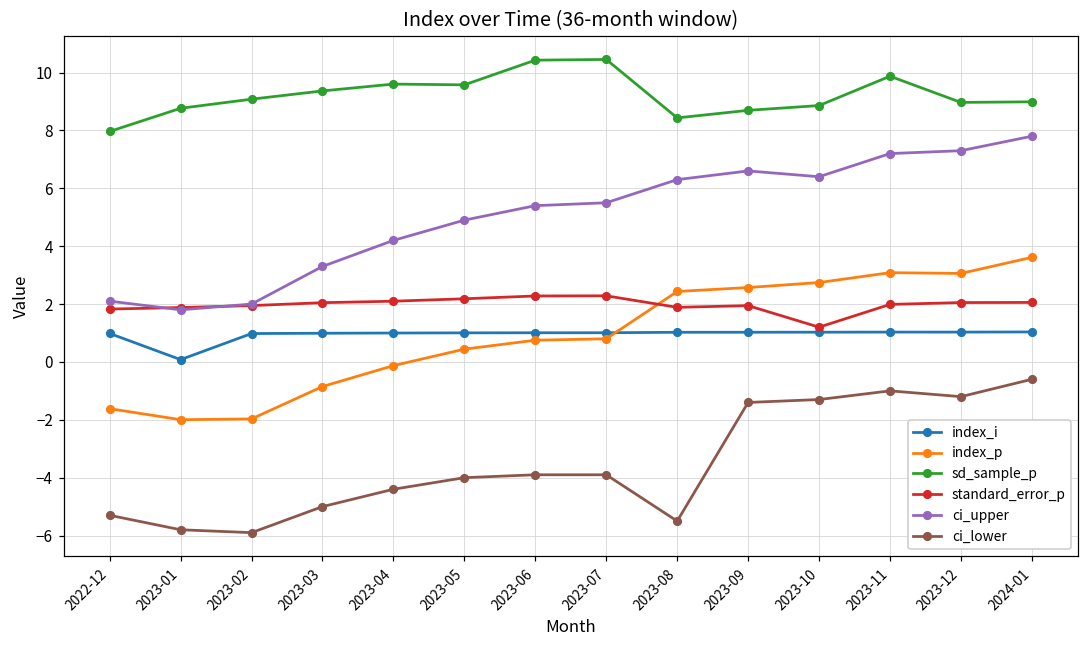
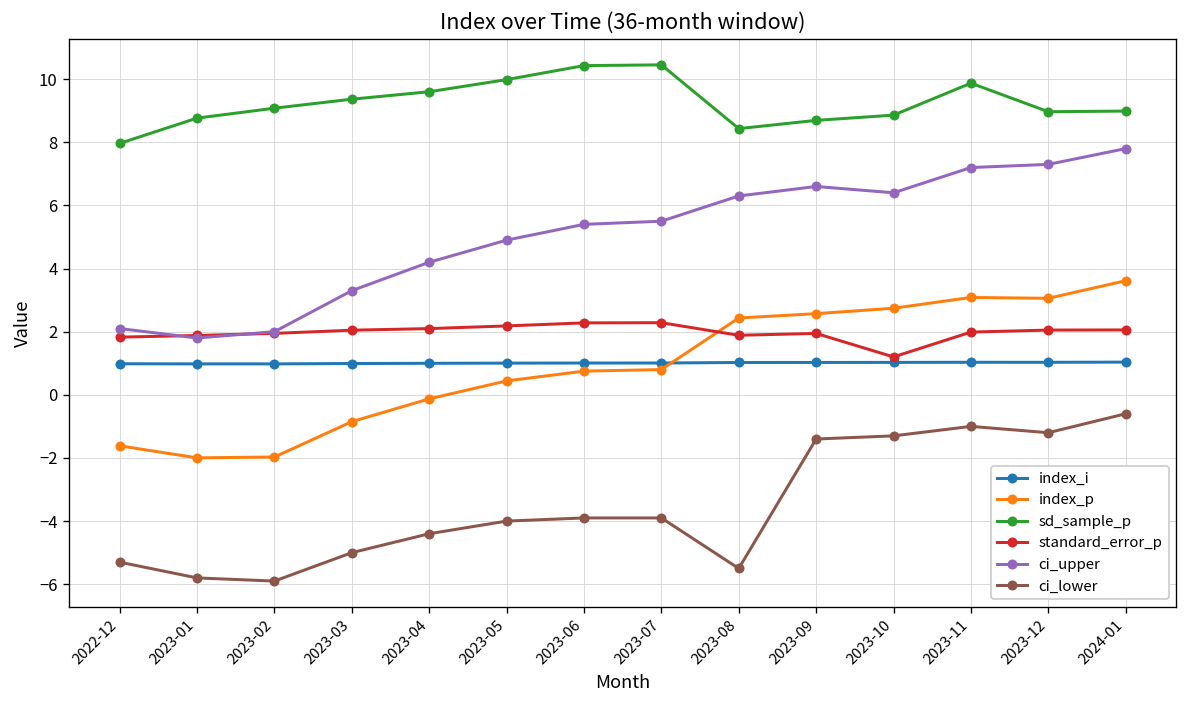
  {
    "index_i": {
      "2022-12": 1.0,
-     "2023-01": 0.1,
+     "2023-01": 1.0,
      "2023-02": 1.0,
      "2023-03": 1.0,
      "2023-04": 1.0,
      "2023-05": 1.0,
      "2023-06": 1.0,
      "2023-07": 1.0,
      "2023-08": 1.0,
      "2023-09": 1.0,
      "2023-10": 1.0,
      "2023-11": 1.0,
      "2023-12": 1.0,
      "2024-01": 1.0
    },
    "index_p": {
      "2022-12": -1.6,
      "2023-01": -2.0,
      "2023-02": -2.0,
      "2023-03": -0.9,
      "2023-04": -0.1,
      "2023-05": 0.4,
      "2023-06": 0.8,
      "2023-07": 0.8,
      "2023-08": 2.4,
      "2023-09": 2.6,
      "2023-10": 2.7,
      "2023-11": 3.1,
      "2023-12": 3.1,
      "2024-01": 3.6
    },
    "sd_sample_p": {
      "2022-12": 8.0,
      "2023-01": 8.8,
      "2023-02": 9.1,
      "2023-03": 9.4,
      "2023-04": 9.6,
-     "2023-05": 9.6,
+     "2023-05": 10.0,
      "2023-06": 10.4,
      "2023-07": 10.5,
      "2023-08": 8.4,
      "2023-09": 8.7,
      "2023-10": 8.9,
      "2023-11": 9.9,
      "2023-12": 9.0,
      "2024-01": 9.0
    },
    "standard_error_p": {
      "2022-12": 1.8,
      "2023-03": 2.0,
      "2023-04": 2.1,
      "2023-05": 2.2,
      "2023-06": 2.3,
      "2023-07": 2.3,
      "2023-08": 1.9,
      "2023-09": 1.9,
      "2023-10": 1.2,
      "2023-11": 2.0,
      "2023-12": 2.1,
      "2024-01": 2.1
    },
    "ci_upper": {
      "2022-12": 2.1,
      "2023-03": 3.3,
      "2023-04": 4.2,
      "2023-05": 4.9,
      "2023-06": 5.4,
      "2023-07": 5.5,
      "2023-08": 6.3,
      "2023-09": 6.6,
      "2023-10": 6.4,
      "2023-11": 7.2,
      "2023-12": 7.3,
      "2024-01": 7.8
    },
    "ci_lower": {
      "2022-12": -5.3,
      "2023-01": -5.8,
      "2023-02": -5.9,
      "2023-03": -5.0,
      "2023-04": -4.4,
      "2023-05": -4.0,
      "2023-06": -3.9,
      "2023-07": -3.9,
      "2023-08": -5.5,
      "2023-09": -1.4,
      "2023-10": -1.3,
      "2023-11": -1.0,
      "2023-12": -1.2,
      "2024-01": -0.6
    }
  }
